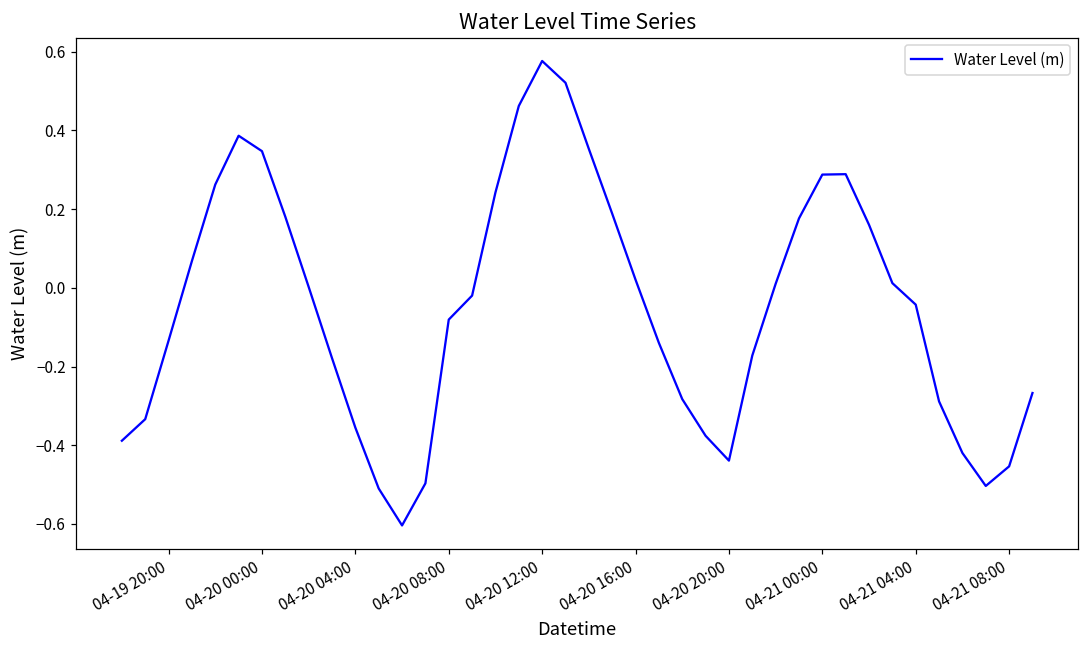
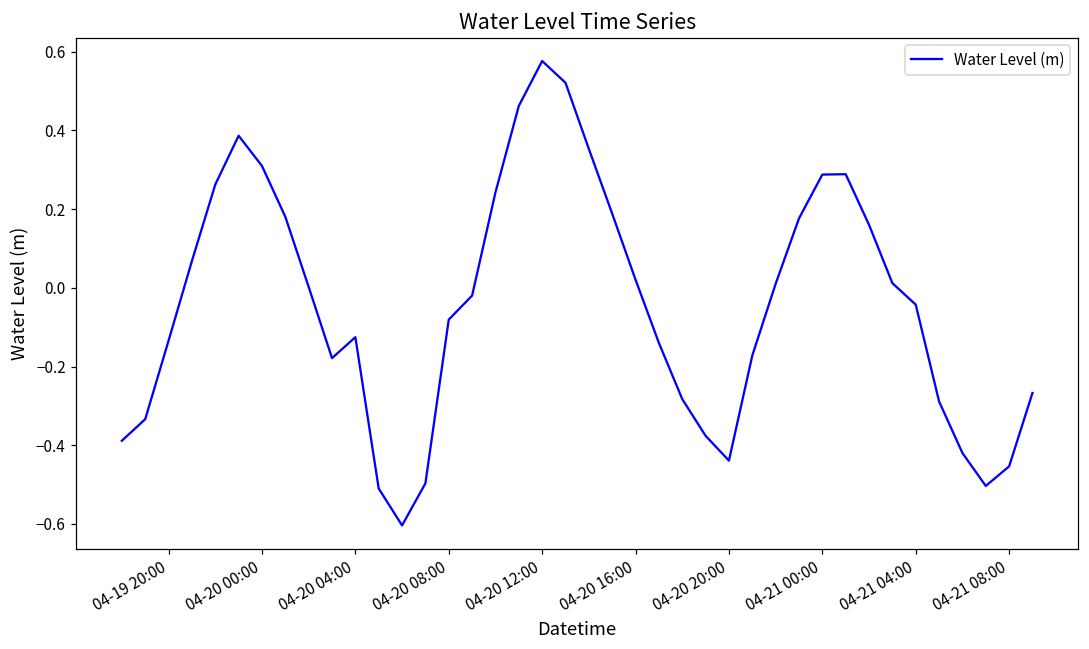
  {
    "04-19 20:00": -0.13,
-   "04-20 00:00": 0.35,
-   "04-20 04:00": -0.36,
+   "04-20 00:00": 0.31,
+   "04-20 04:00": -0.13,
    "04-20 08:00": -0.08,
    "04-20 12:00": 0.58,
    "04-20 16:00": 0.02,
    "04-20 20:00": -0.44,
    "04-21 00:00": 0.29,
    "04-21 04:00": -0.04,
    "04-21 08:00": -0.45
  }
